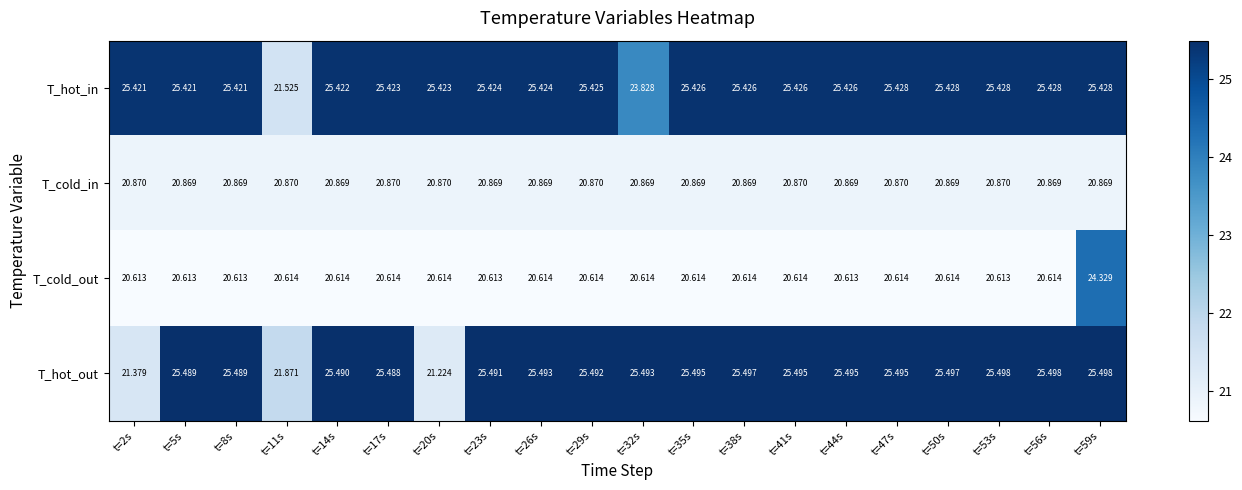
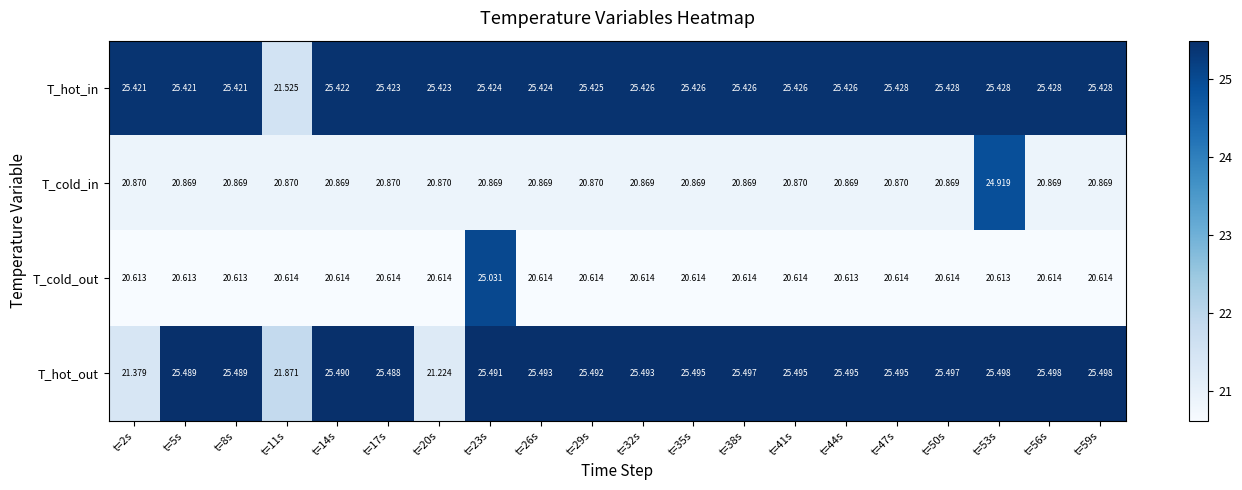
  {
    "T_hot_in": {
      "t=2s": 25.421,
      "t=5s": 25.421,
      "t=8s": 25.421,
      "t=11s": 21.525,
      "t=14s": 25.422,
      "t=17s": 25.423,
      "t=20s": 25.423,
      "t=23s": 25.424,
      "t=26s": 25.424,
      "t=29s": 25.425,
-     "t=32s": 23.828,
+     "t=32s": 25.426,
      "t=35s": 25.426,
      "t=38s": 25.426,
      "t=41s": 25.426,
      "t=44s": 25.426,
      "t=47s": 25.428,
      "t=50s": 25.428,
      "t=53s": 25.428,
      "t=56s": 25.428,
      "t=59s": 25.428
    },
    "T_cold_in": {
      "t=2s": 20.870,
      "t=5s": 20.869,
      "t=8s": 20.869,
      "t=11s": 20.870,
      "t=14s": 20.869,
      "t=17s": 20.870,
      "t=20s": 20.870,
      "t=23s": 20.869,
      "t=26s": 20.869,
      "t=29s": 20.870,
      "t=32s": 20.869,
      "t=35s": 20.869,
      "t=38s": 20.869,
      "t=41s": 20.870,
      "t=44s": 20.869,
      "t=47s": 20.870,
      "t=50s": 20.869,
-     "t=53s": 20.870,
+     "t=53s": 24.919,
      "t=56s": 20.869,
      "t=59s": 20.869
    },
    "T_cold_out": {
      "t=2s": 20.613,
      "t=5s": 20.613,
      "t=8s": 20.613,
      "t=11s": 20.614,
      "t=14s": 20.614,
      "t=17s": 20.614,
      "t=20s": 20.614,
-     "t=23s": 20.613,
+     "t=23s": 25.031,
      "t=26s": 20.614,
      "t=29s": 20.614,
      "t=32s": 20.614,
      "t=35s": 20.614,
      "t=38s": 20.614,
      "t=41s": 20.614,
      "t=44s": 20.613,
      "t=47s": 20.614,
      "t=50s": 20.614,
      "t=53s": 20.613,
      "t=56s": 20.614,
-     "t=59s": 24.329
+     "t=59s": 20.614
    },
    "T_hot_out": {
      "t=2s": 21.379,
      "t=5s": 25.489,
      "t=8s": 25.489,
      "t=11s": 21.871,
      "t=14s": 25.490,
      "t=17s": 25.488,
      "t=20s": 21.224,
      "t=23s": 25.491,
      "t=26s": 25.493,
      "t=29s": 25.492,
      "t=32s": 25.493,
      "t=35s": 25.495,
      "t=38s": 25.497,
      "t=41s": 25.495,
      "t=44s": 25.495,
      "t=47s": 25.495,
      "t=50s": 25.497,
      "t=53s": 25.498,
      "t=56s": 25.498,
      "t=59s": 25.498
    }
  }
